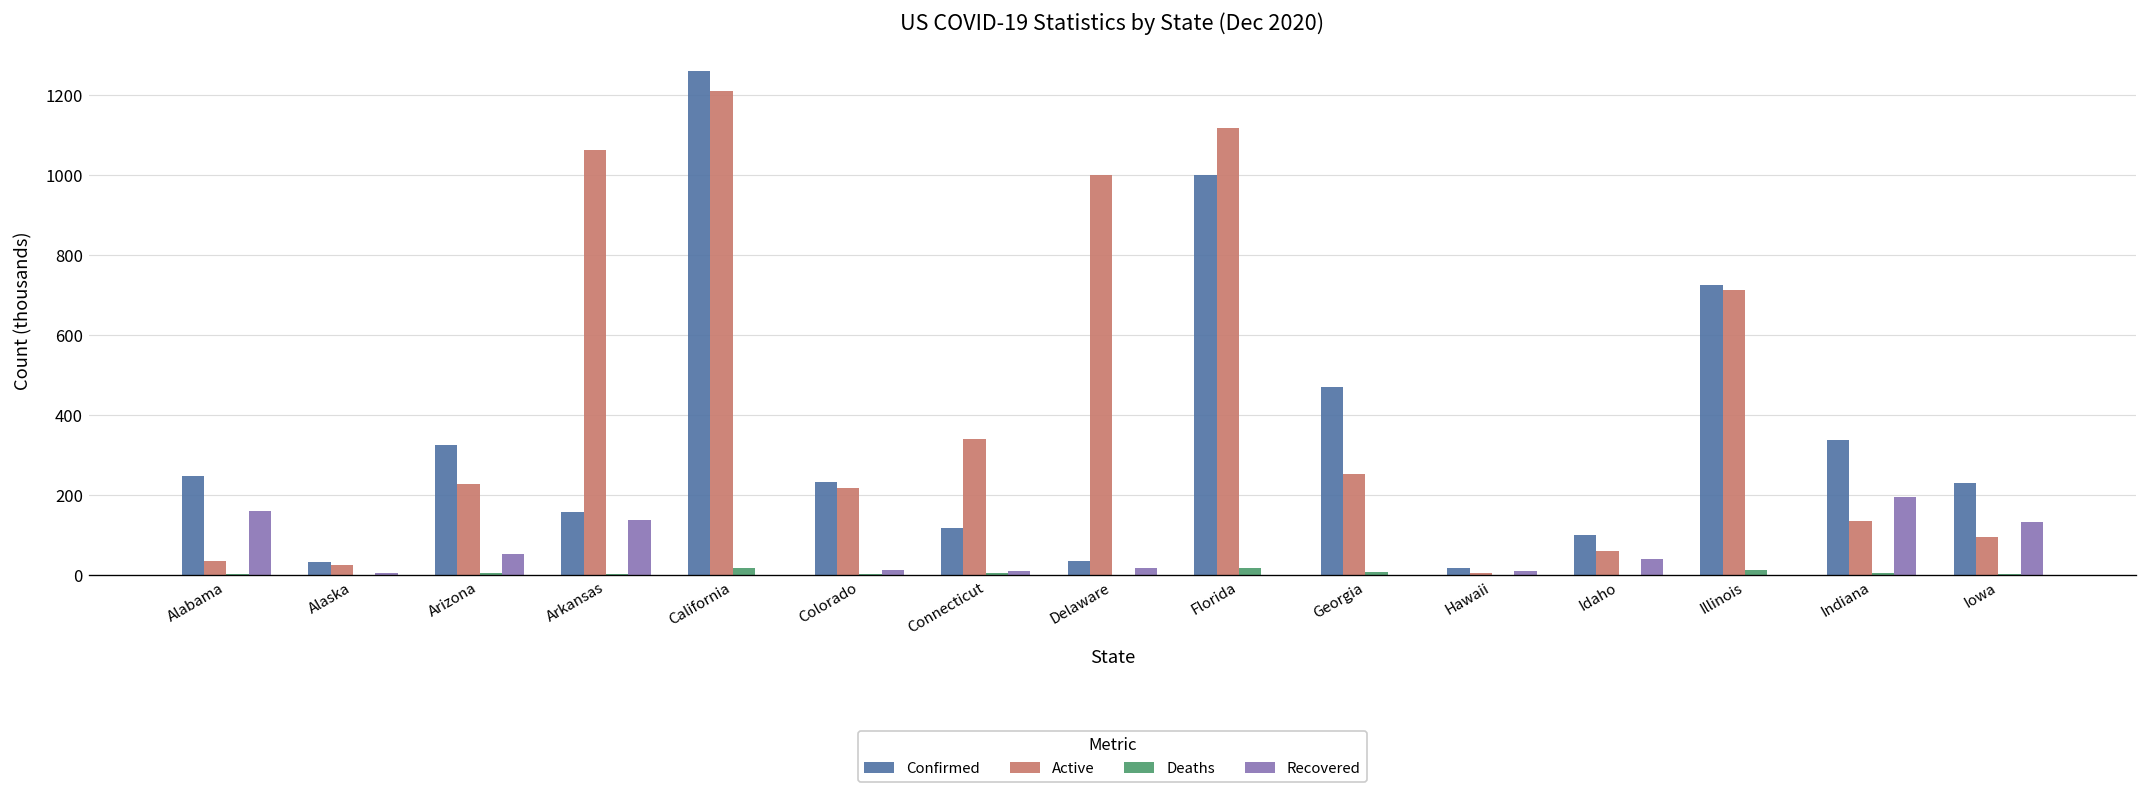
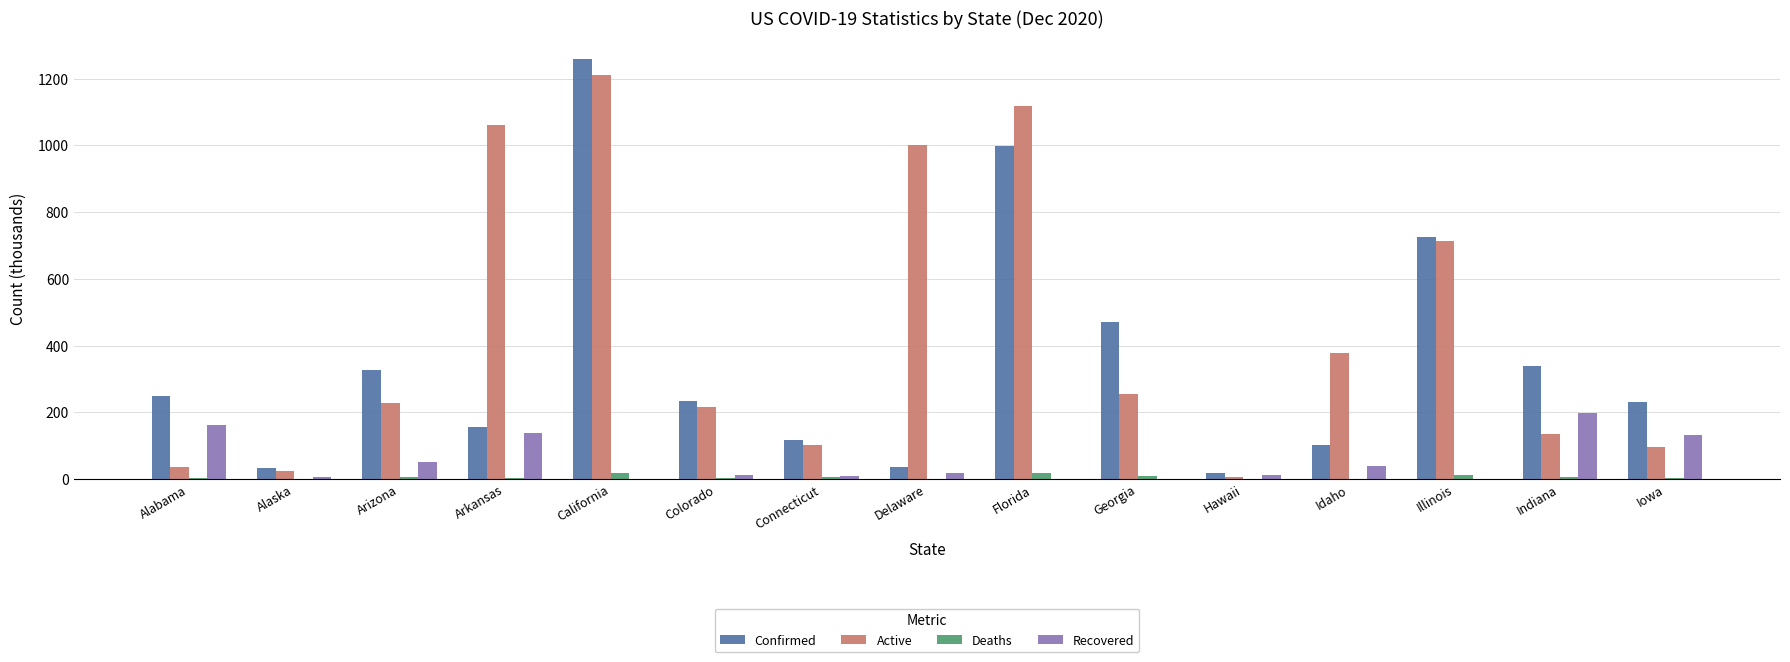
  {
    "Active": {
      "Alabama": 40,
      "Alaska": 30,
      "Arizona": 230,
      "Arkansas": 1060,
      "California": 1210,
      "Colorado": 220,
-     "Connecticut": 340,
+     "Connecticut": 100,
      "Delaware": 1000,
      "Florida": 1120,
      "Georgia": 250,
-     "Idaho": 60,
+     "Idaho": 380,
      "Illinois": 710,
      "Indiana": 140,
      "Iowa": 100
    },
    "Deaths": {
      "California": 20,
      "Florida": 20,
      "Georgia": 10,
      "Illinois": 10
    }
  }
